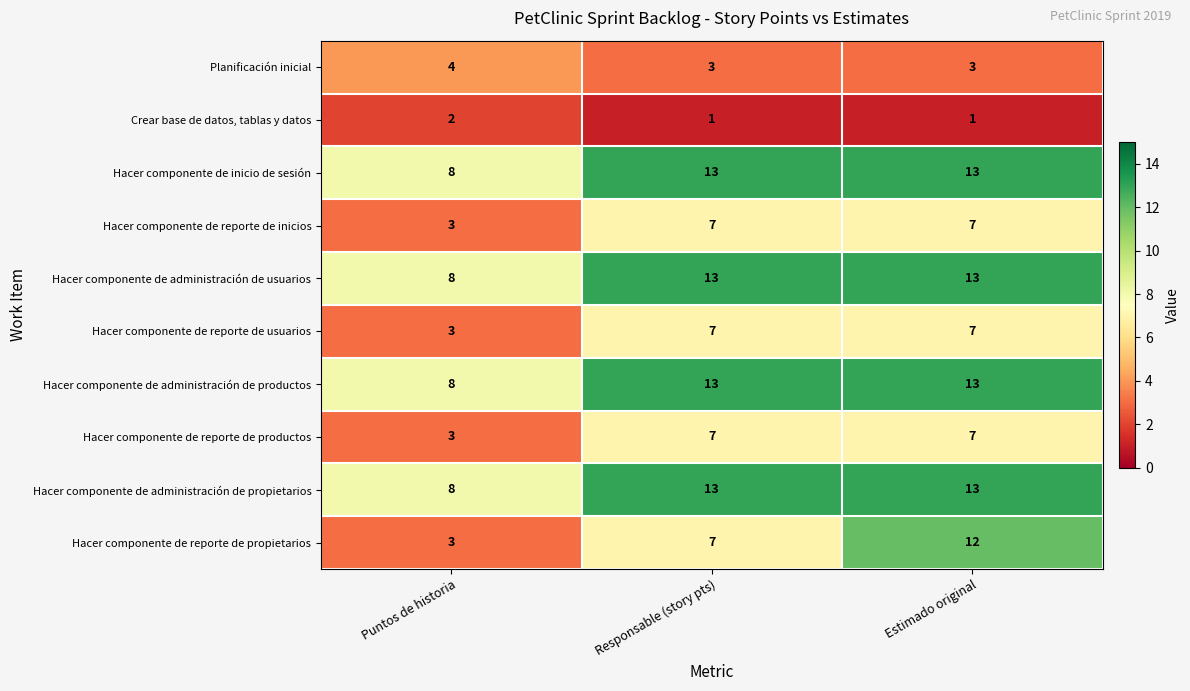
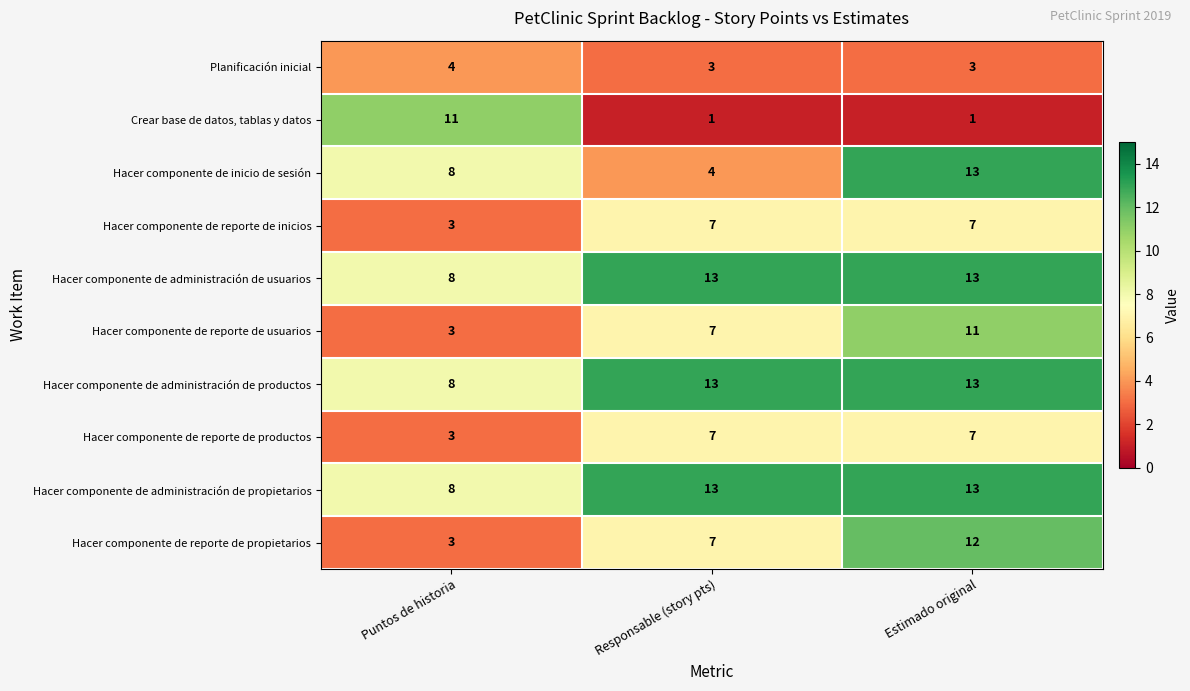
  {
    "Planificación inicial": {
      "Puntos de historia": 4,
      "Responsable (story pts)": 3,
      "Estimado original": 3
    },
    "Crear base de datos, tablas y datos": {
-     "Puntos de historia": 2,
+     "Puntos de historia": 11,
      "Responsable (story pts)": 1,
      "Estimado original": 1
    },
    "Hacer componente de inicio de sesión": {
      "Puntos de historia": 8,
-     "Responsable (story pts)": 13,
+     "Responsable (story pts)": 4,
      "Estimado original": 13
    },
    "Hacer componente de reporte de inicios": {
      "Puntos de historia": 3,
      "Responsable (story pts)": 7,
      "Estimado original": 7
    },
    "Hacer componente de administración de usuarios": {
      "Puntos de historia": 8,
      "Responsable (story pts)": 13,
      "Estimado original": 13
    },
    "Hacer componente de reporte de usuarios": {
      "Puntos de historia": 3,
      "Responsable (story pts)": 7,
-     "Estimado original": 7
+     "Estimado original": 11
    },
    "Hacer componente de administración de productos": {
      "Puntos de historia": 8,
      "Responsable (story pts)": 13,
      "Estimado original": 13
    },
    "Hacer componente de reporte de productos": {
      "Puntos de historia": 3,
      "Responsable (story pts)": 7,
      "Estimado original": 7
    },
    "Hacer componente de administración de propietarios": {
      "Puntos de historia": 8,
      "Responsable (story pts)": 13,
      "Estimado original": 13
    },
    "Hacer componente de reporte de propietarios": {
      "Puntos de historia": 3,
      "Responsable (story pts)": 7,
      "Estimado original": 12
    }
  }
